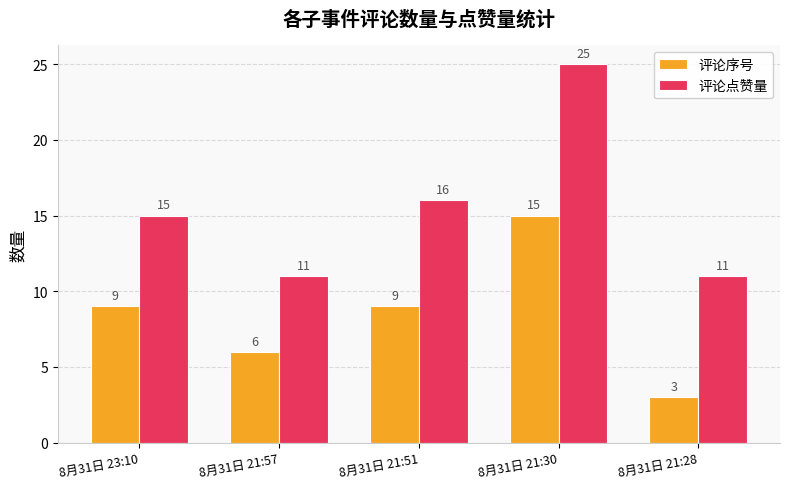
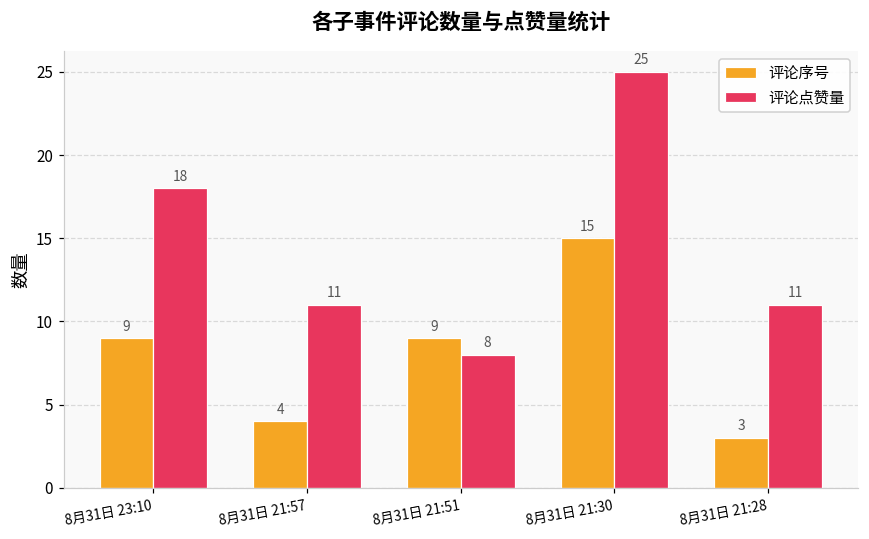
  {
    "评论序号": {
      "8月31日 23:10": 9,
-     "8月31日 21:57": 6,
+     "8月31日 21:57": 4,
      "8月31日 21:51": 9,
      "8月31日 21:30": 15,
      "8月31日 21:28": 3
    },
    "评论点赞量": {
-     "8月31日 23:10": 15,
+     "8月31日 23:10": 18,
      "8月31日 21:57": 11,
-     "8月31日 21:51": 16,
+     "8月31日 21:51": 8,
      "8月31日 21:30": 25,
      "8月31日 21:28": 11
    }
  }
